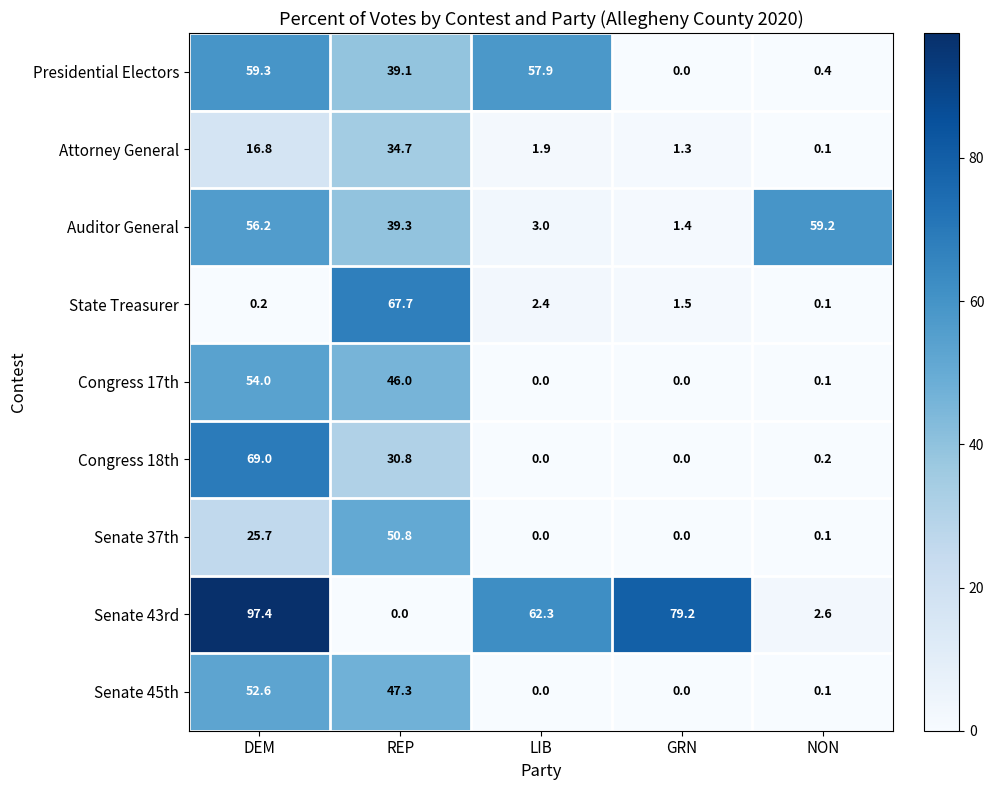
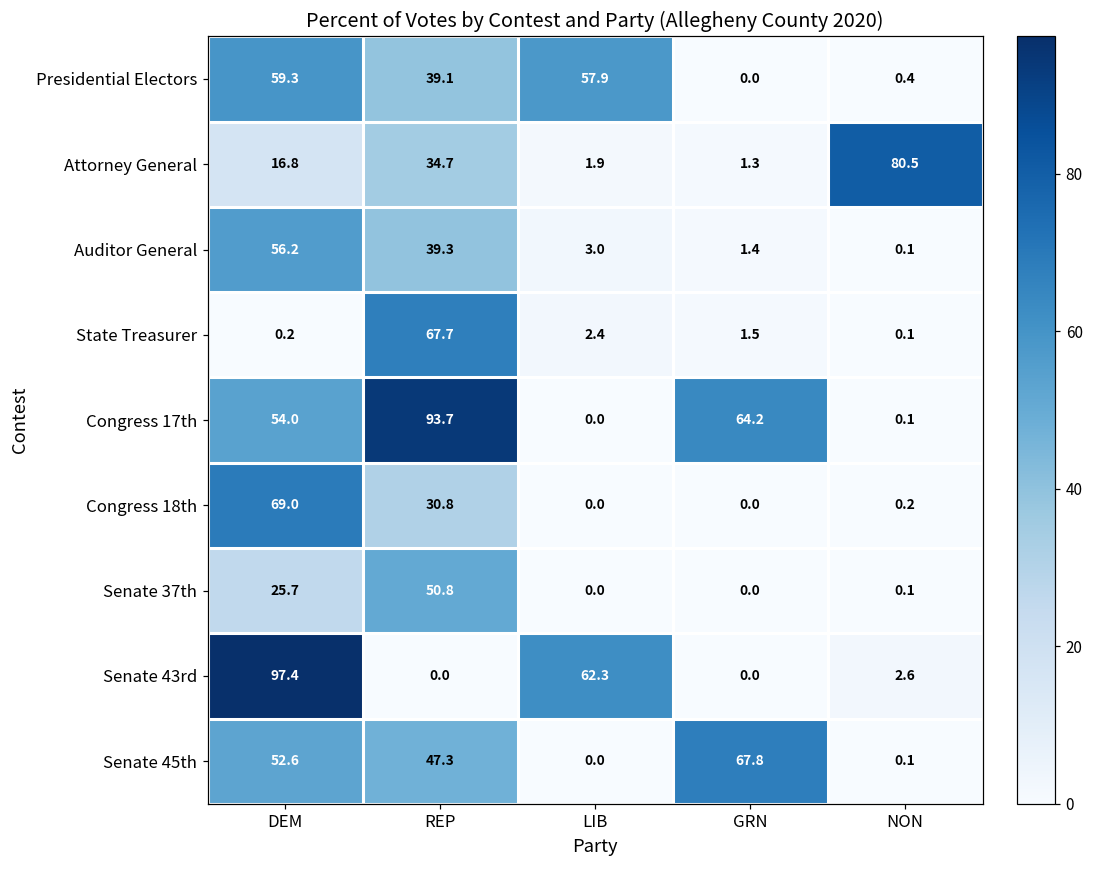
  {
    "Presidential Electors": {
      "DEM": 59.3,
      "REP": 39.1,
      "LIB": 57.9,
      "GRN": 0.0,
      "NON": 0.4
    },
    "Attorney General": {
      "DEM": 16.8,
      "REP": 34.7,
      "LIB": 1.9,
      "GRN": 1.3,
-     "NON": 0.1
+     "NON": 80.5
    },
    "Auditor General": {
      "DEM": 56.2,
      "REP": 39.3,
      "LIB": 3.0,
      "GRN": 1.4,
-     "NON": 59.2
+     "NON": 0.1
    },
    "State Treasurer": {
      "DEM": 0.2,
      "REP": 67.7,
      "LIB": 2.4,
      "GRN": 1.5,
      "NON": 0.1
    },
    "Congress 17th": {
      "DEM": 54.0,
-     "REP": 46.0,
+     "REP": 93.7,
      "LIB": 0.0,
-     "GRN": 0.0,
+     "GRN": 64.2,
      "NON": 0.1
    },
    "Congress 18th": {
      "DEM": 69.0,
      "REP": 30.8,
      "LIB": 0.0,
      "GRN": 0.0,
      "NON": 0.2
    },
    "Senate 37th": {
      "DEM": 25.7,
      "REP": 50.8,
      "LIB": 0.0,
      "GRN": 0.0,
      "NON": 0.1
    },
    "Senate 43rd": {
      "DEM": 97.4,
      "REP": 0.0,
      "LIB": 62.3,
-     "GRN": 79.2,
+     "GRN": 0.0,
      "NON": 2.6
    },
    "Senate 45th": {
      "DEM": 52.6,
      "REP": 47.3,
      "LIB": 0.0,
-     "GRN": 0.0,
+     "GRN": 67.8,
      "NON": 0.1
    }
  }
